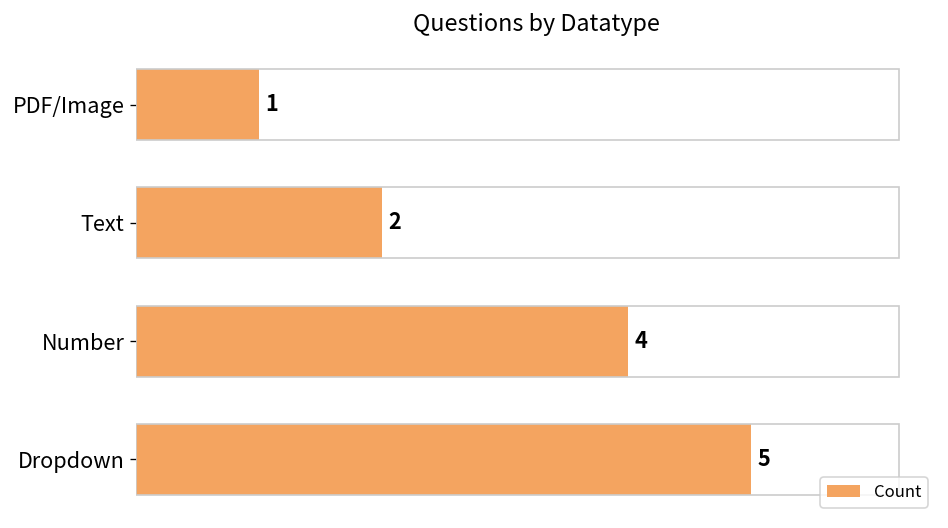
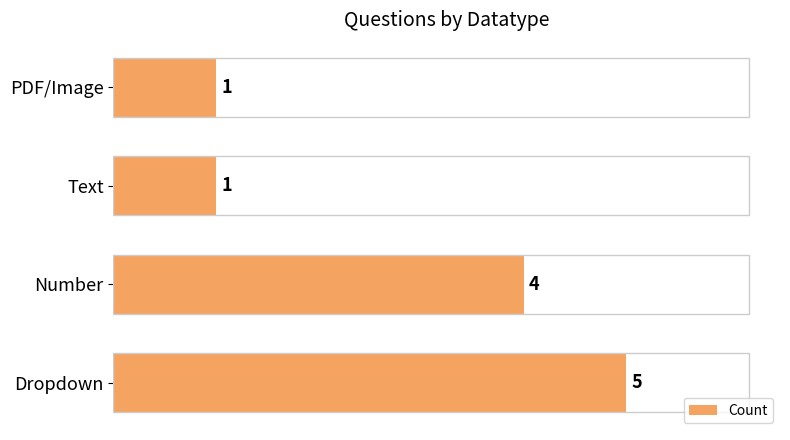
  {
    "PDF/Image": 1,
-   "Text": 2,
+   "Text": 1,
    "Number": 4,
    "Dropdown": 5
  }
